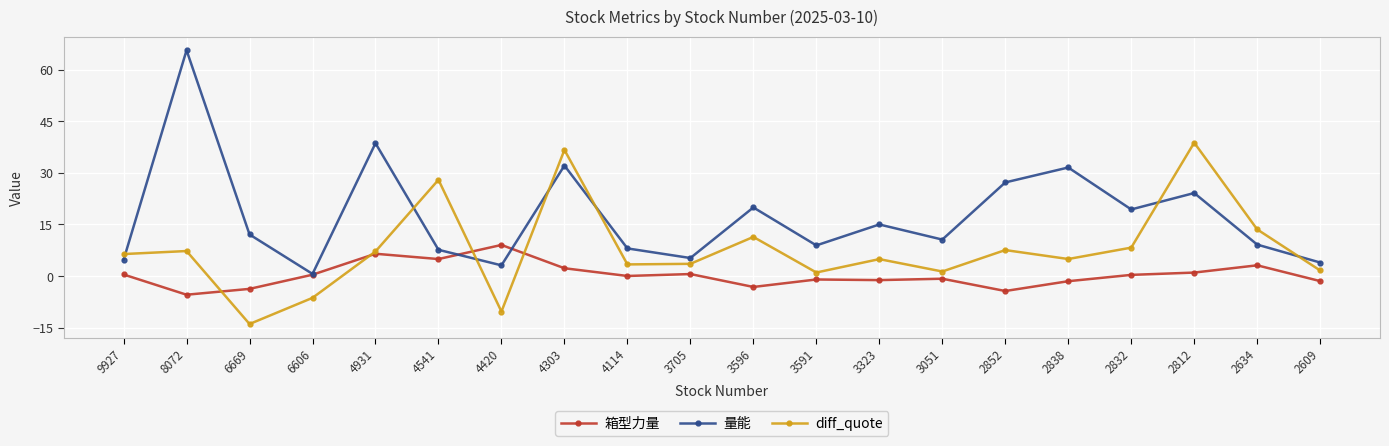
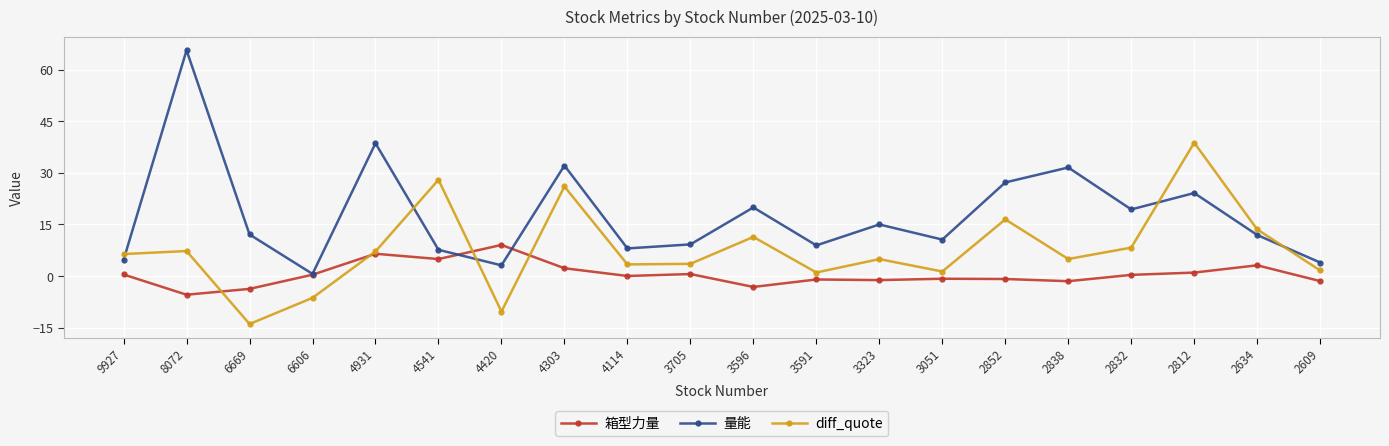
  {
    "箱型力量": {
      "9927": 0,
      "8072": -5,
      "6669": -4,
      "4541": 5,
      "4420": 9,
      "4303": 2,
      "4114": 0,
      "3705": 1,
      "3596": -3,
      "3591": -1,
      "3323": -1,
      "3051": -1,
-     "2852": -4,
+     "2852": -1,
      "2838": -2,
      "2832": 0,
      "2812": 1,
      "2634": 3,
      "2609": -1
    },
    "量能": {
      "9927": 5,
      "8072": 66,
      "6669": 12,
      "4931": 39,
      "4541": 8,
      "4420": 3,
      "4303": 32,
      "4114": 8,
-     "3705": 5,
+     "3705": 9,
      "3596": 20,
      "3591": 9,
      "3323": 15,
      "3051": 11,
      "2852": 27,
      "2838": 32,
      "2832": 19,
      "2812": 24,
-     "2634": 9,
+     "2634": 12,
      "2609": 4
    },
    "diff_quote": {
      "9927": 6,
      "8072": 7,
      "6669": -14,
      "6606": -6,
      "4541": 28,
      "4420": -10,
-     "4303": 37,
+     "4303": 26,
      "4114": 3,
      "3705": 4,
      "3596": 11,
      "3591": 1,
      "3323": 5,
      "3051": 1,
-     "2852": 8,
+     "2852": 16,
      "2838": 5,
      "2832": 8,
      "2812": 39,
      "2634": 14,
      "2609": 2
    }
  }
